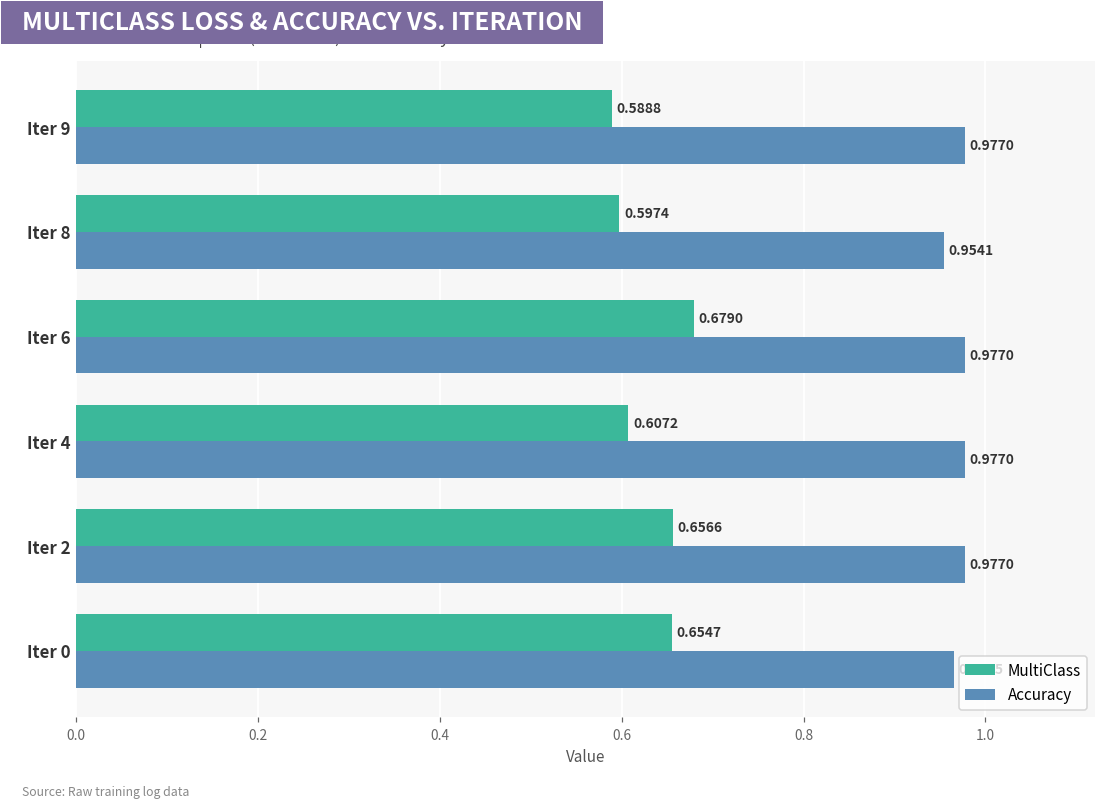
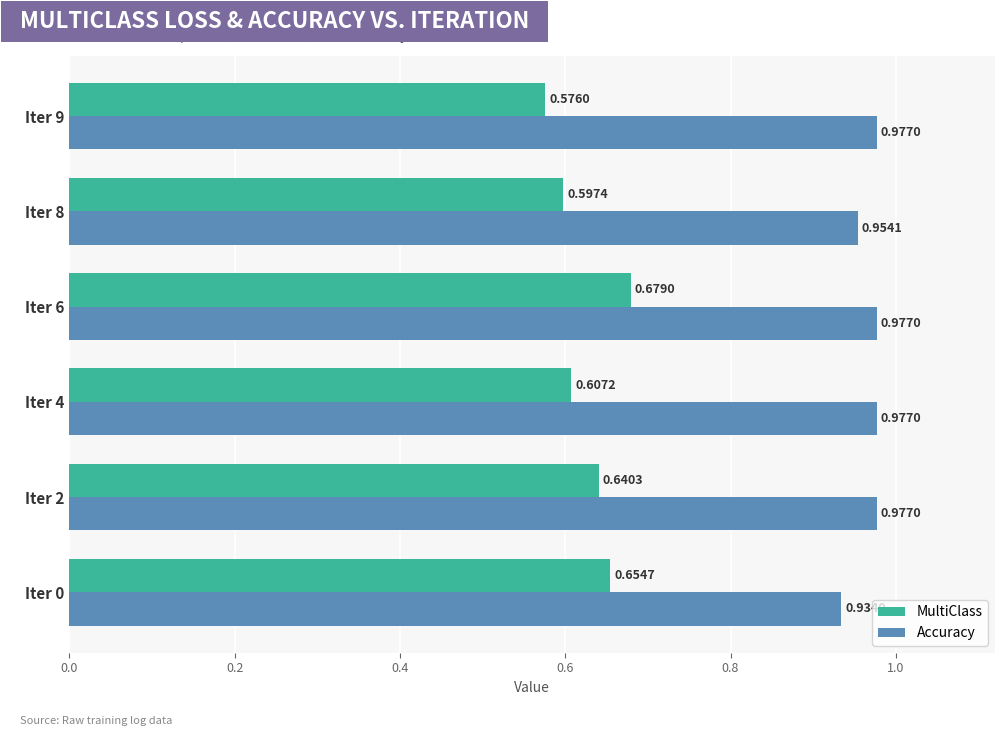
  {
    "MultiClass": {
-     "Iter 9": 0.5888,
+     "Iter 9": 0.5760,
      "Iter 8": 0.5974,
      "Iter 6": 0.6790,
      "Iter 4": 0.6072,
-     "Iter 2": 0.6566,
+     "Iter 2": 0.6403,
      "Iter 0": 0.6547
    },
    "Accuracy": {
-     "Iter 0": 0.97
+     "Iter 0": 0.93
    }
  }
